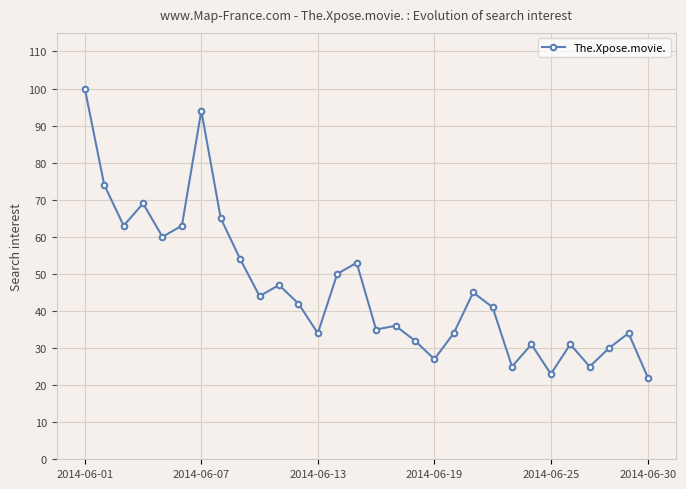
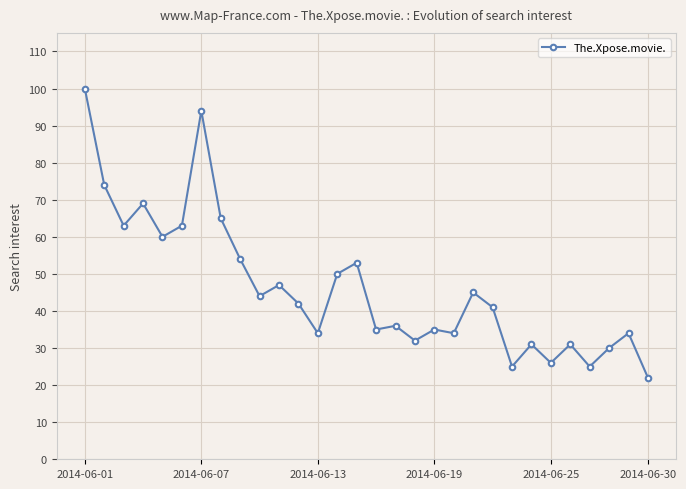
  {
    "2014-06-01": 100,
    "2014-06-07": 94,
    "2014-06-13": 34,
-   "2014-06-19": 27,
-   "2014-06-25": 23,
+   "2014-06-19": 35,
+   "2014-06-25": 26,
    "2014-06-30": 22
  }
